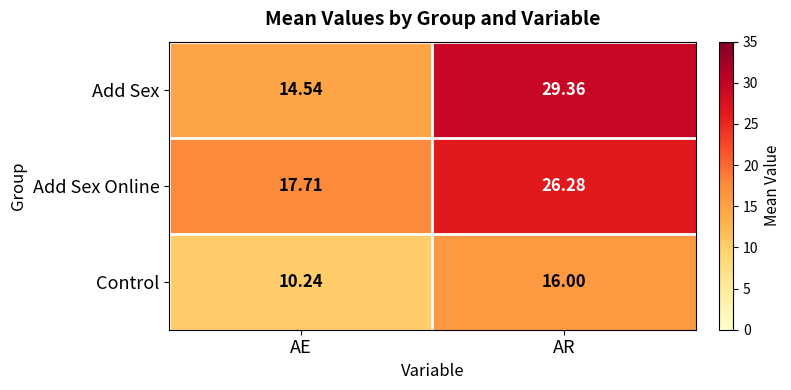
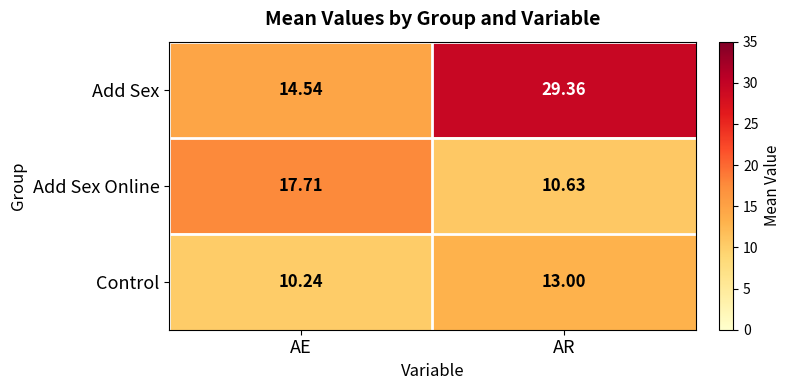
  {
    "Add Sex": {
      "AE": 14.54,
      "AR": 29.36
    },
    "Add Sex Online": {
      "AE": 17.71,
-     "AR": 26.28
+     "AR": 10.63
    },
    "Control": {
      "AE": 10.24,
-     "AR": 16.00
+     "AR": 13.00
    }
  }
